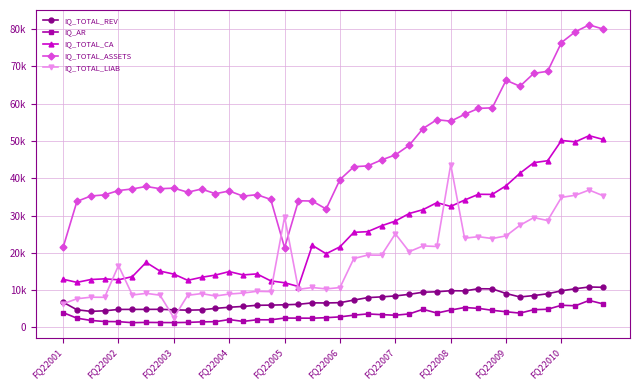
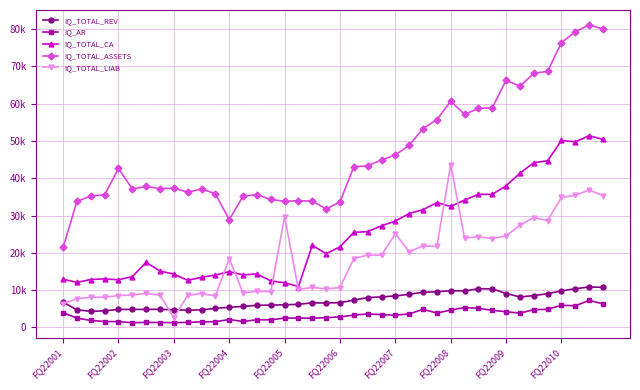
  {
    "IQ_TOTAL_ASSETS": {
      "FQ22001": 21000,
-     "FQ22002": 37000,
+     "FQ22002": 43000,
      "FQ22003": 37000,
-     "FQ22004": 37000,
-     "FQ22005": 21000,
-     "FQ22006": 40000,
+     "FQ22004": 29000,
+     "FQ22005": 34000,
+     "FQ22006": 34000,
      "FQ22007": 46000,
-     "FQ22008": 55000,
+     "FQ22008": 61000,
      "FQ22009": 66000,
      "FQ22010": 76000
    },
    "IQ_TOTAL_LIAB": {
-     "FQ22002": 17000,
+     "FQ22002": 9000,
      "FQ22003": 3000,
-     "FQ22004": 9000,
+     "FQ22004": 18000,
      "FQ22005": 30000,
      "FQ22006": 11000,
      "FQ22007": 25000,
      "FQ22008": 44000,
      "FQ22009": 25000,
      "FQ22010": 35000
    }
  }
